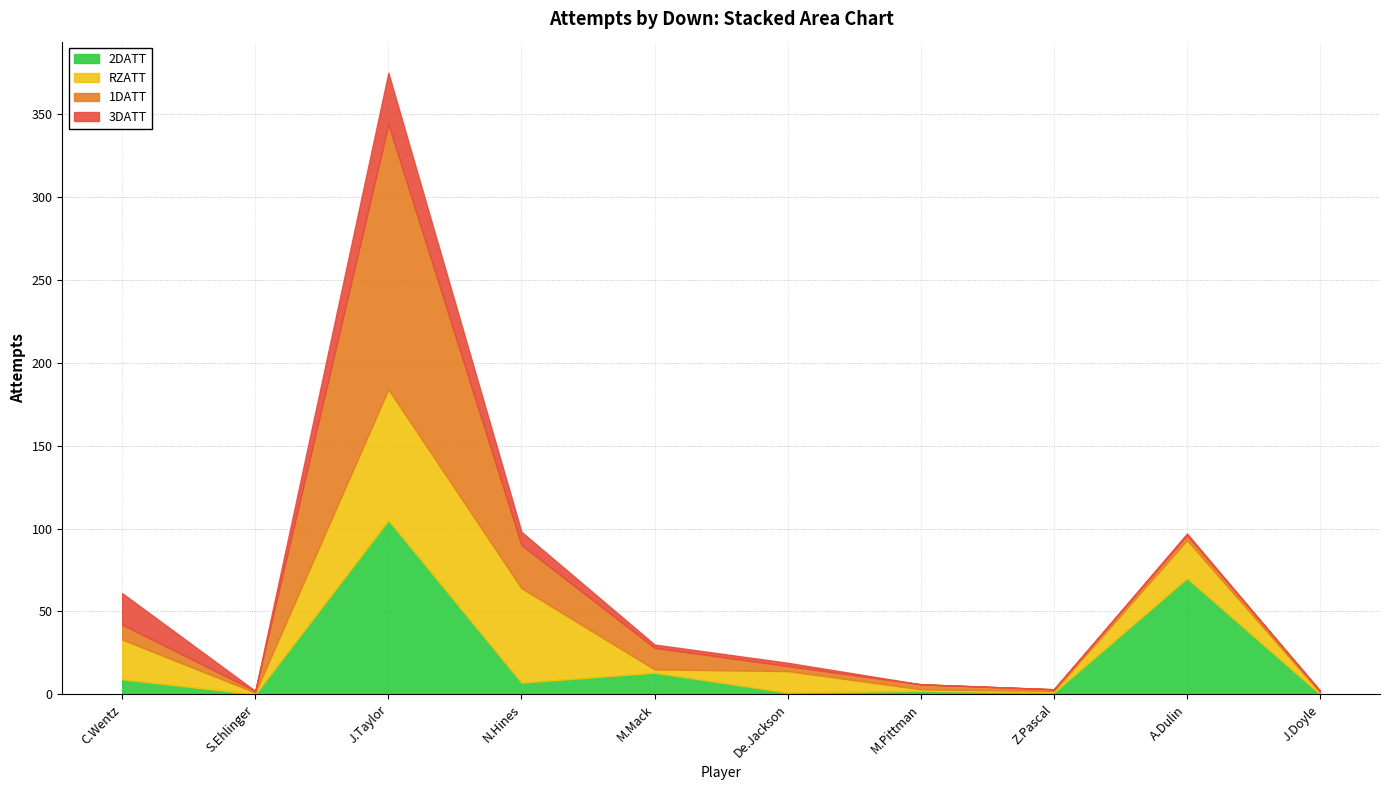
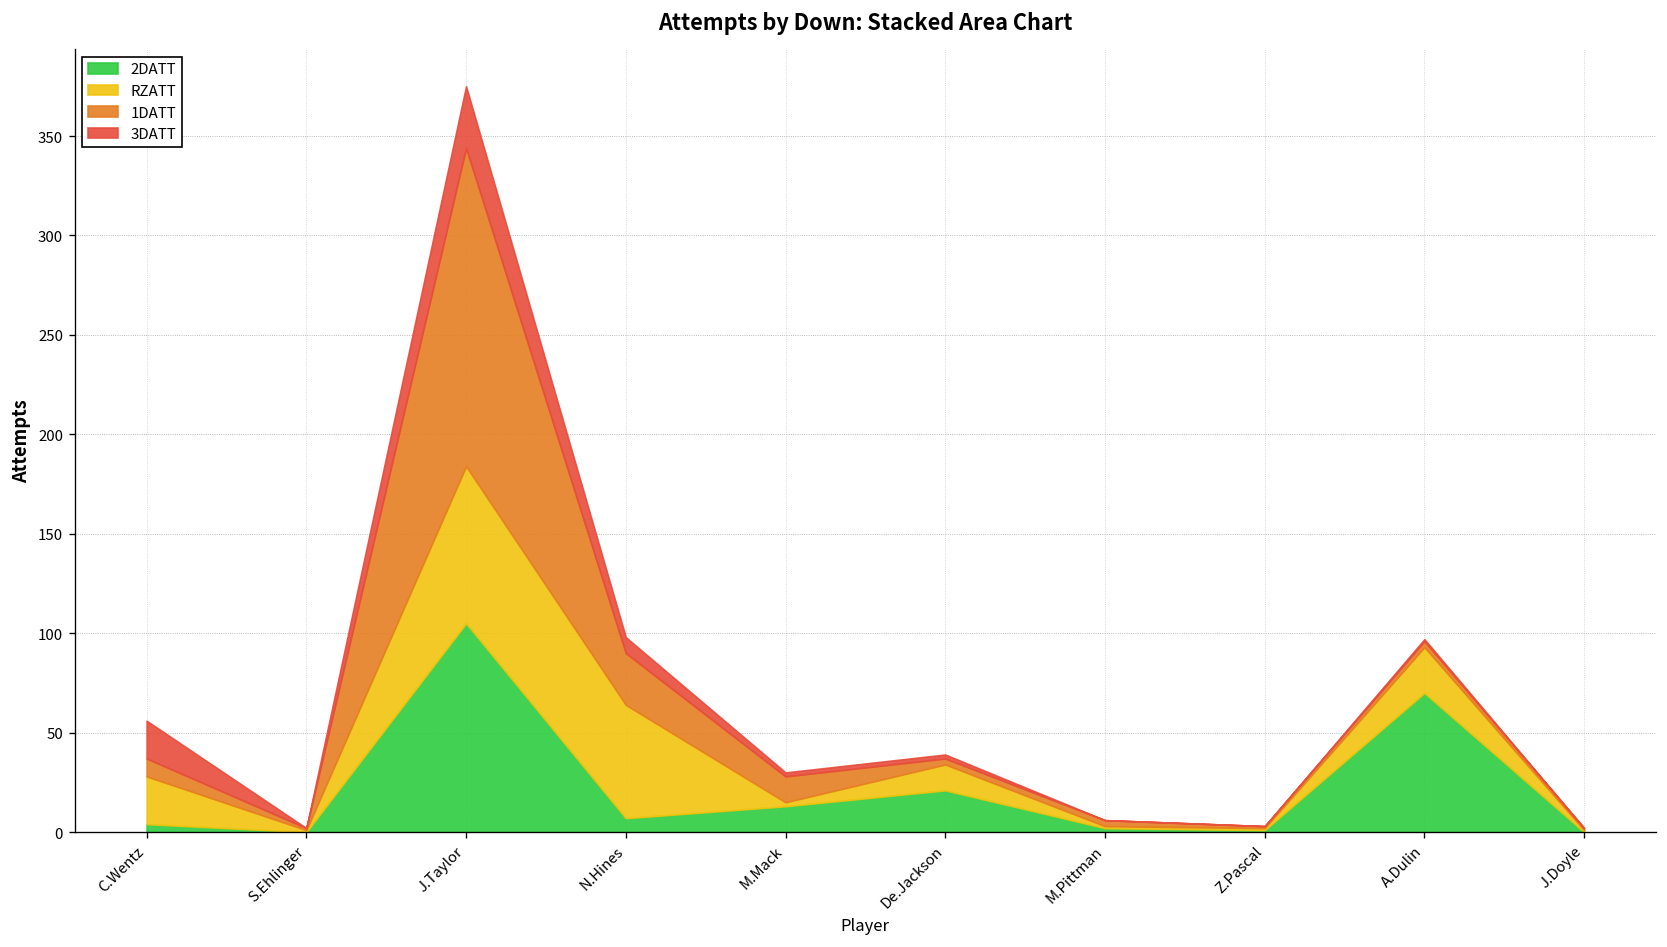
  {
    "2DATT": {
-     "C.Wentz": 9,
+     "C.Wentz": 4,
      "J.Taylor": 105,
      "N.Hines": 7,
      "M.Mack": 13,
-     "De.Jackson": 1,
+     "De.Jackson": 21,
      "A.Dulin": 70
    },
    "RZATT": {
      "C.Wentz": 24,
      "J.Taylor": 79,
      "N.Hines": 57,
      "M.Mack": 2,
      "De.Jackson": 13,
      "A.Dulin": 23
    }
  }
